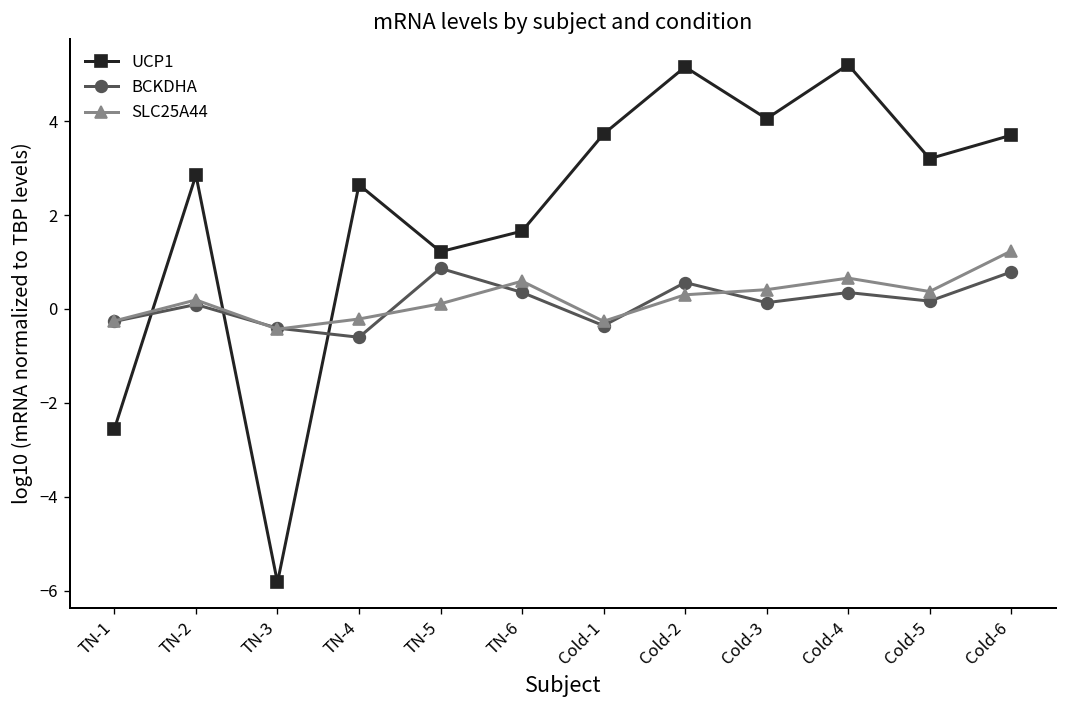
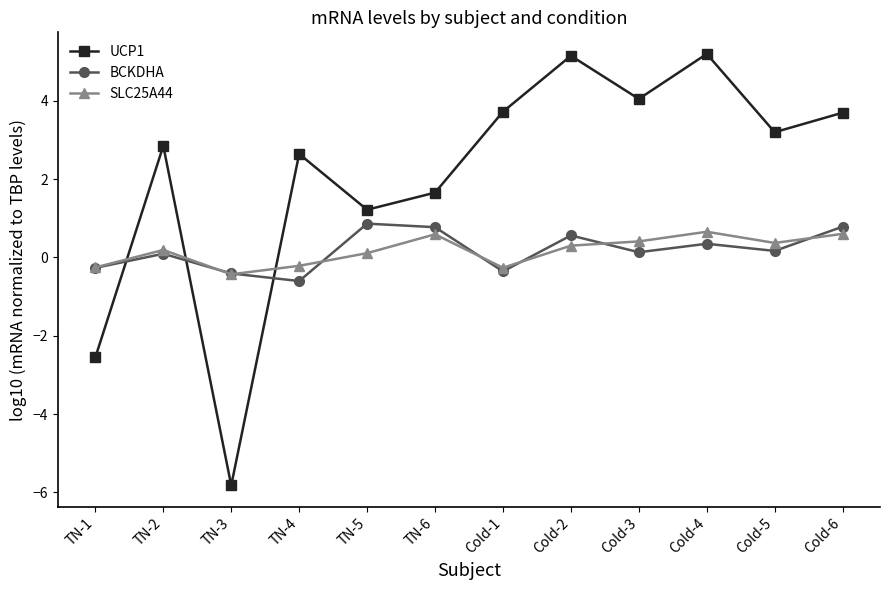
  {
    "UCP1": {
      "TN-1": -2.5,
      "TN-2": 2.8,
      "TN-3": -5.8,
      "TN-4": 2.6,
      "TN-5": 1.2,
      "TN-6": 1.7,
      "Cold-1": 3.7,
      "Cold-2": 5.2,
      "Cold-3": 4.0,
      "Cold-4": 5.2,
      "Cold-5": 3.2,
      "Cold-6": 3.7
    },
    "BCKDHA": {
      "TN-2": 0.1,
      "TN-4": -0.6,
      "TN-5": 0.9,
-     "TN-6": 0.4,
+     "TN-6": 0.8,
      "Cold-1": -0.4,
      "Cold-2": 0.6,
      "Cold-3": 0.1,
      "Cold-4": 0.4,
      "Cold-5": 0.2,
      "Cold-6": 0.8
    },
    "SLC25A44": {
      "TN-2": 0.2,
      "TN-4": -0.2,
      "TN-5": 0.1,
      "TN-6": 0.6,
      "Cold-1": -0.3,
      "Cold-2": 0.3,
      "Cold-3": 0.4,
      "Cold-4": 0.7,
      "Cold-5": 0.4,
-     "Cold-6": 1.2
+     "Cold-6": 0.6
    }
  }
